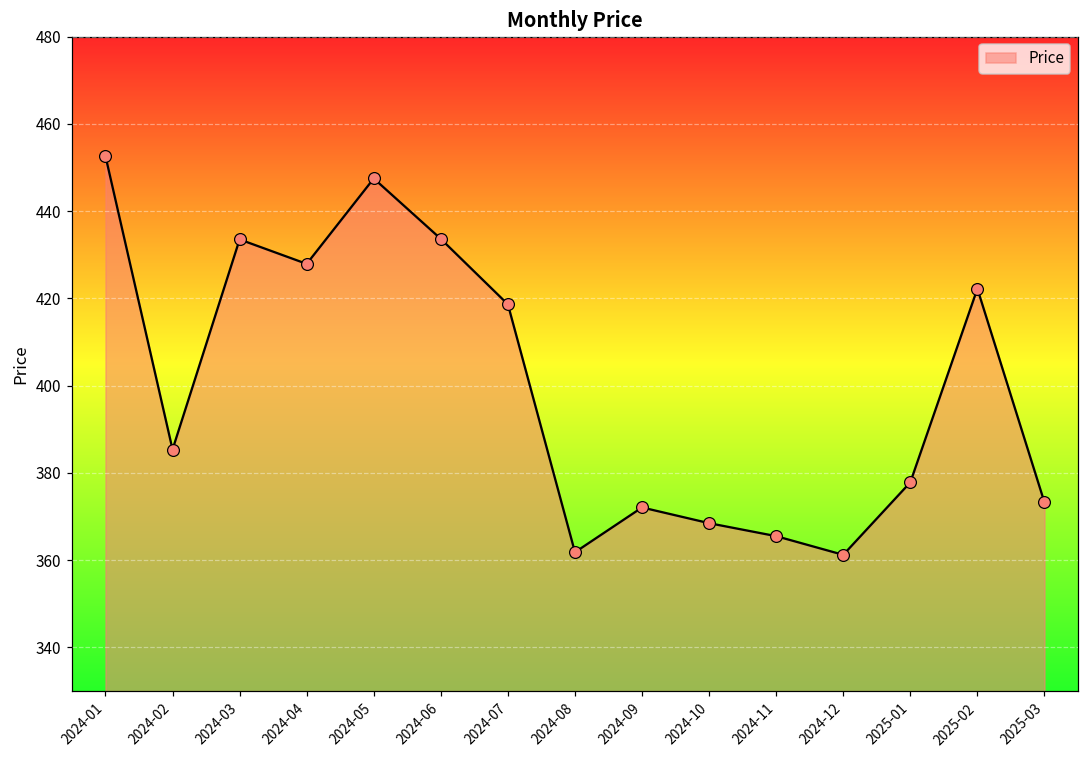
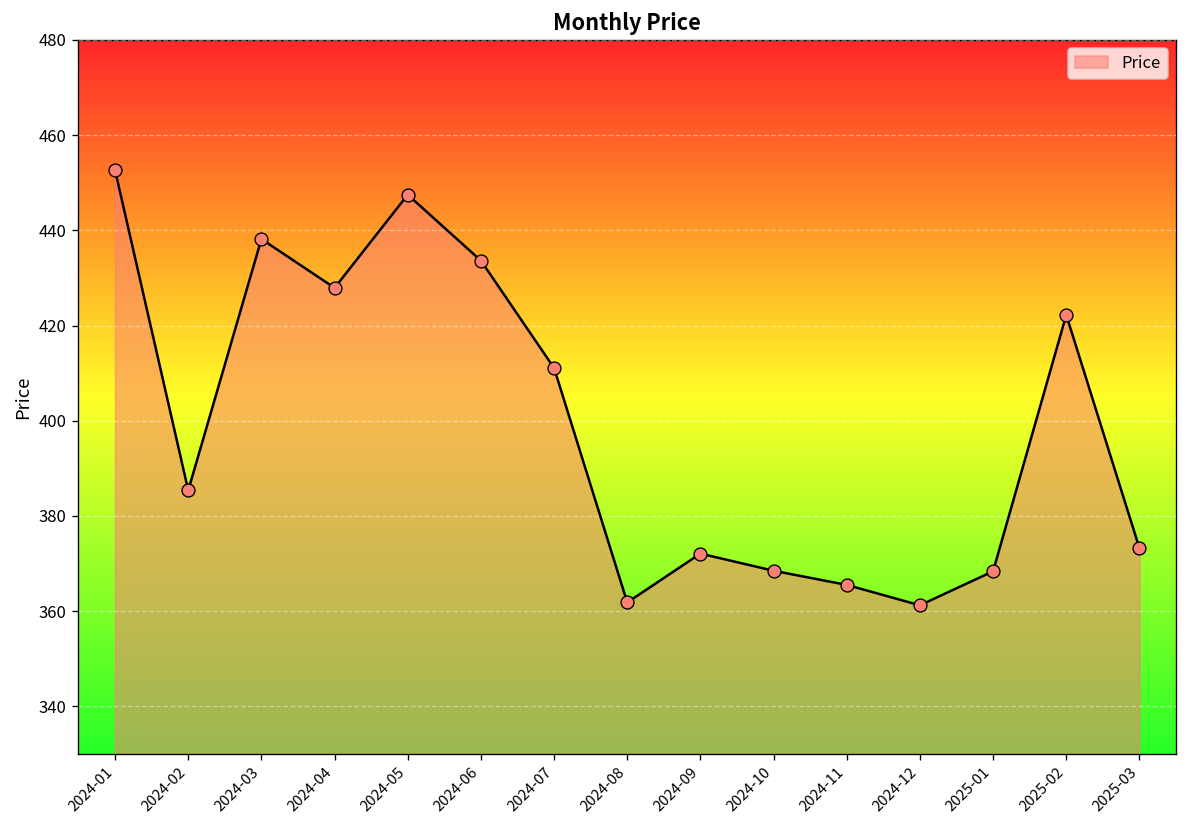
  {
    "2024-01": 453,
    "2024-02": 385,
-   "2024-03": 434,
+   "2024-03": 438,
    "2024-04": 428,
    "2024-05": 447,
    "2024-06": 434,
-   "2024-07": 419,
+   "2024-07": 411,
    "2024-08": 362,
    "2024-09": 372,
    "2024-10": 368,
    "2024-11": 366,
    "2024-12": 361,
-   "2025-01": 378,
+   "2025-01": 368,
    "2025-02": 422,
    "2025-03": 373
  }
